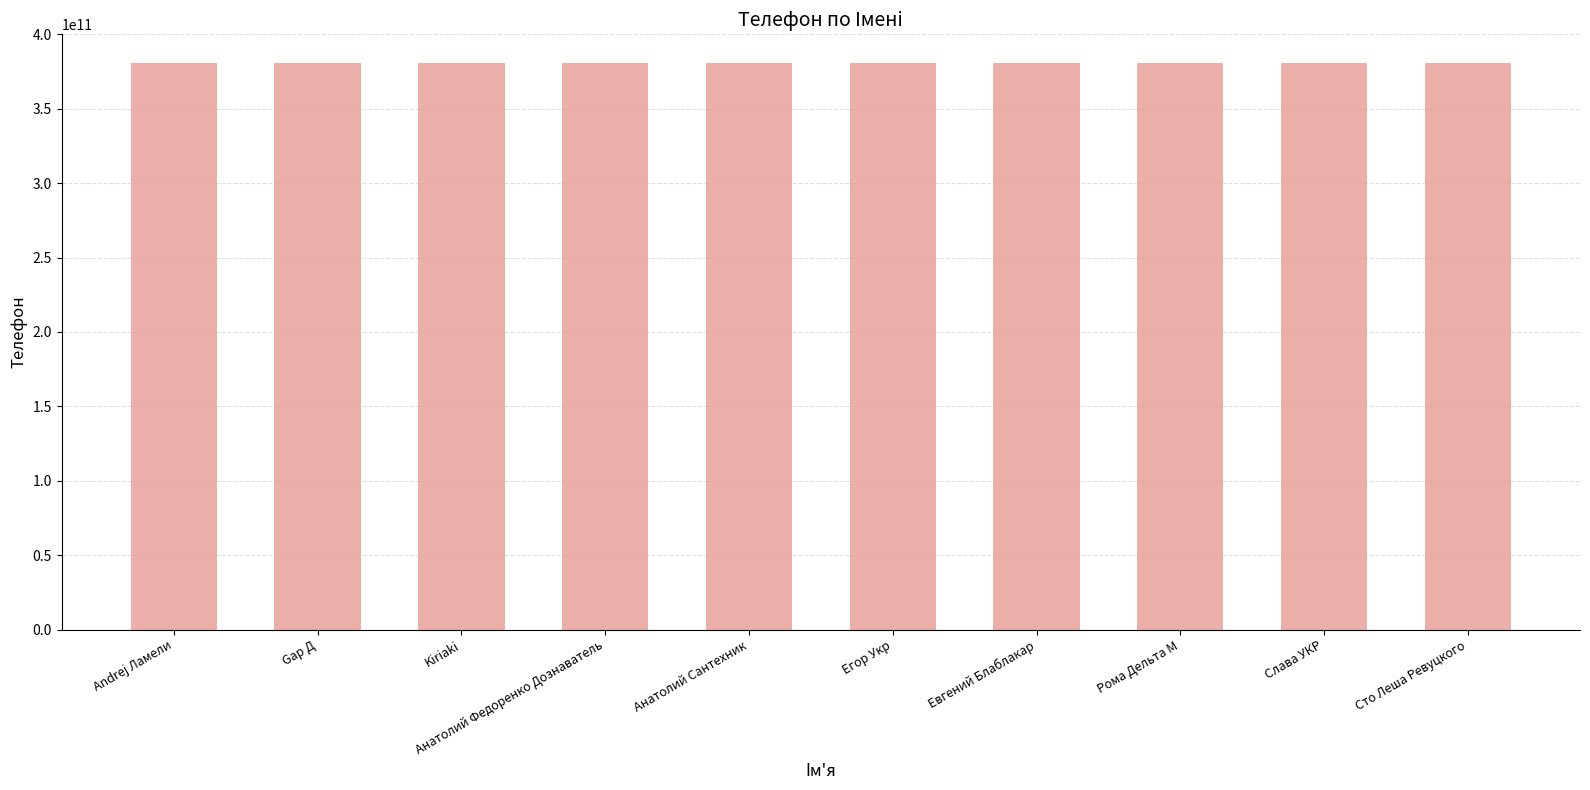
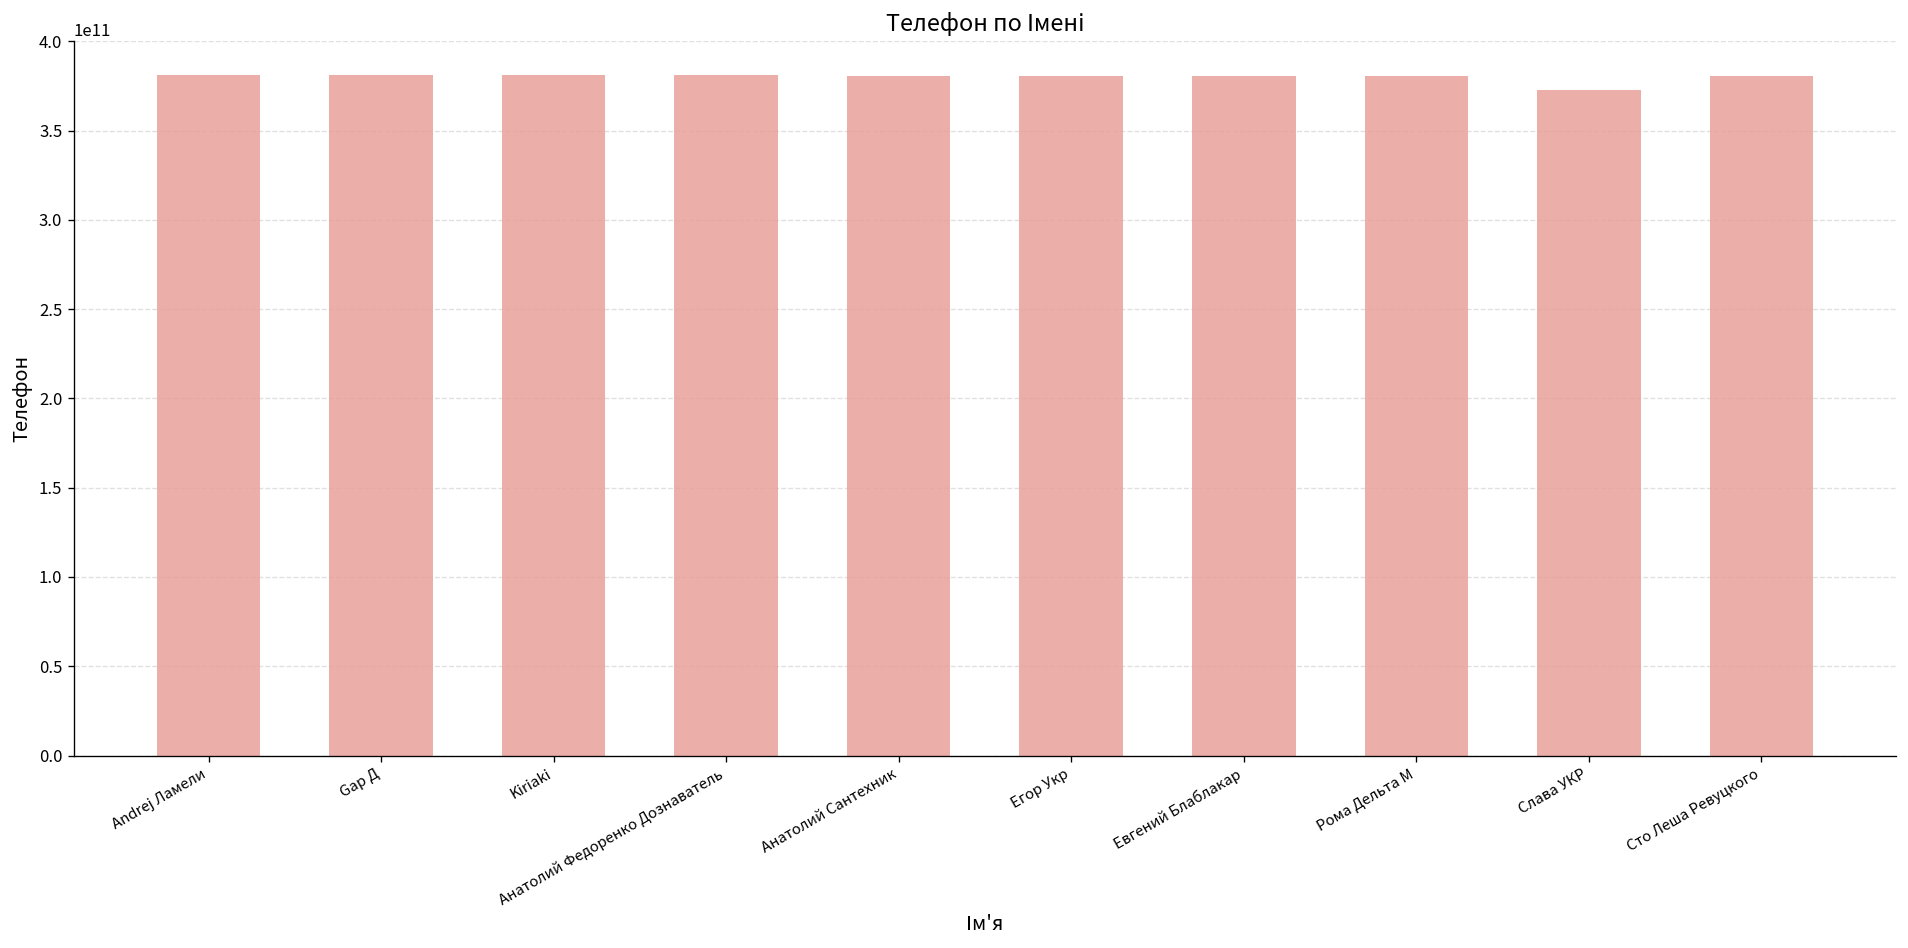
  {
    "Andrej Ламели": 381000000000,
    "Gар Д": 381000000000,
    "Kiriaki": 381000000000,
    "Анатолий Федоренко Дознаватель": 381000000000,
    "Анатолий Сантехник": 381000000000,
    "Егор Укр": 381000000000,
    "Евгений Блаблакар": 381000000000,
    "Рома Дельта М": 381000000000,
-   "Слава УКР": 381000000000,
+   "Слава УКР": 373000000000,
    "Сто Леша Ревуцкого": 381000000000
  }
